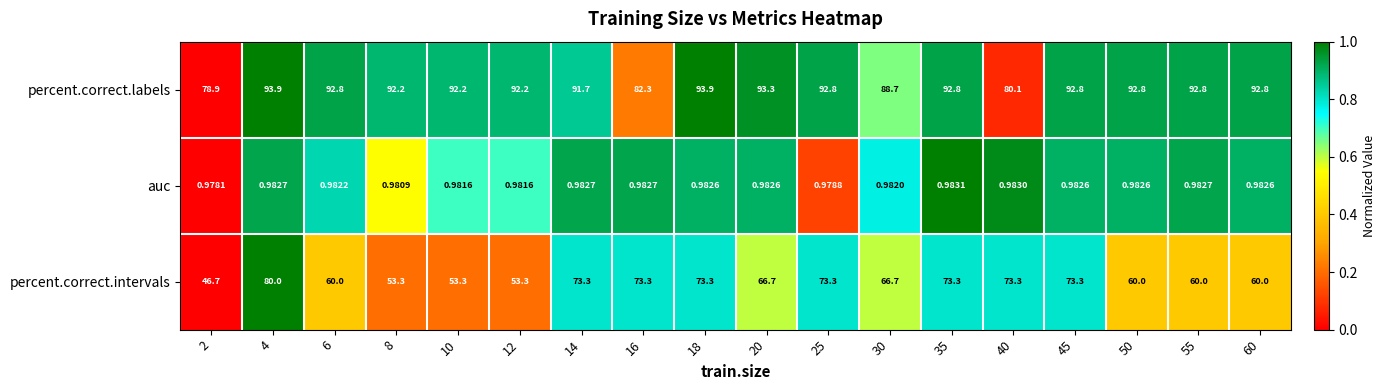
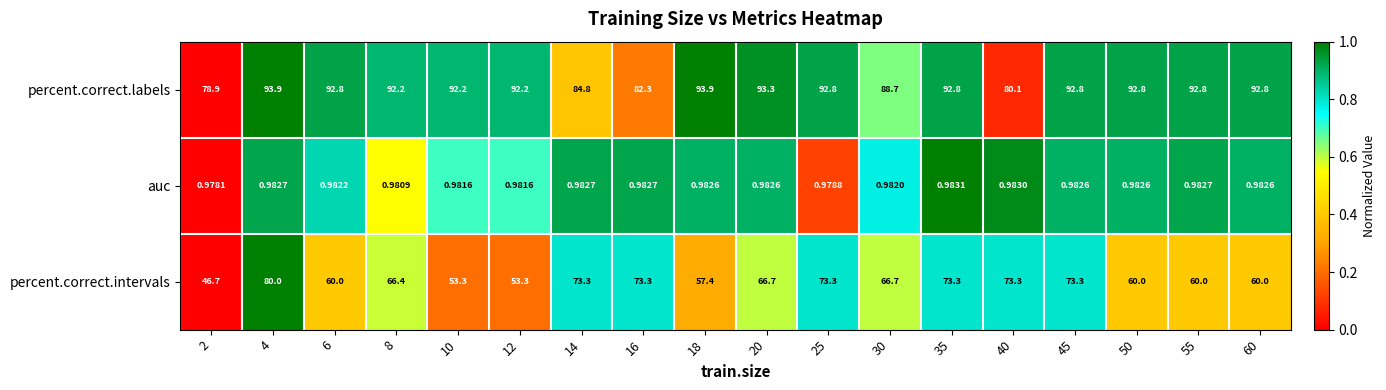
  {
    "percent.correct.labels": {
      "2": 78.9,
      "4": 93.9,
      "6": 92.8,
      "8": 92.2,
      "10": 92.2,
      "12": 92.2,
-     "14": 91.7,
+     "14": 84.8,
      "16": 82.3,
      "18": 93.9,
      "20": 93.3,
      "25": 92.8,
      "30": 88.7,
      "35": 92.8,
      "40": 80.1,
      "45": 92.8,
      "50": 92.8,
      "55": 92.8,
      "60": 92.8
    },
    "auc": {
      "2": 0.9781,
      "4": 0.9827,
      "6": 0.9822,
      "8": 0.9809,
      "10": 0.9816,
      "12": 0.9816,
      "14": 0.9827,
      "16": 0.9827,
      "18": 0.9826,
      "20": 0.9826,
      "25": 0.9788,
      "30": 0.9820,
      "35": 0.9831,
      "40": 0.9830,
      "45": 0.9826,
      "50": 0.9826,
      "55": 0.9827,
      "60": 0.9826
    },
    "percent.correct.intervals": {
      "2": 46.7,
      "4": 80.0,
      "6": 60.0,
-     "8": 53.3,
+     "8": 66.4,
      "10": 53.3,
      "12": 53.3,
      "14": 73.3,
      "16": 73.3,
-     "18": 73.3,
+     "18": 57.4,
      "20": 66.7,
      "25": 73.3,
      "30": 66.7,
      "35": 73.3,
      "40": 73.3,
      "45": 73.3,
      "50": 60.0,
      "55": 60.0,
      "60": 60.0
    }
  }
